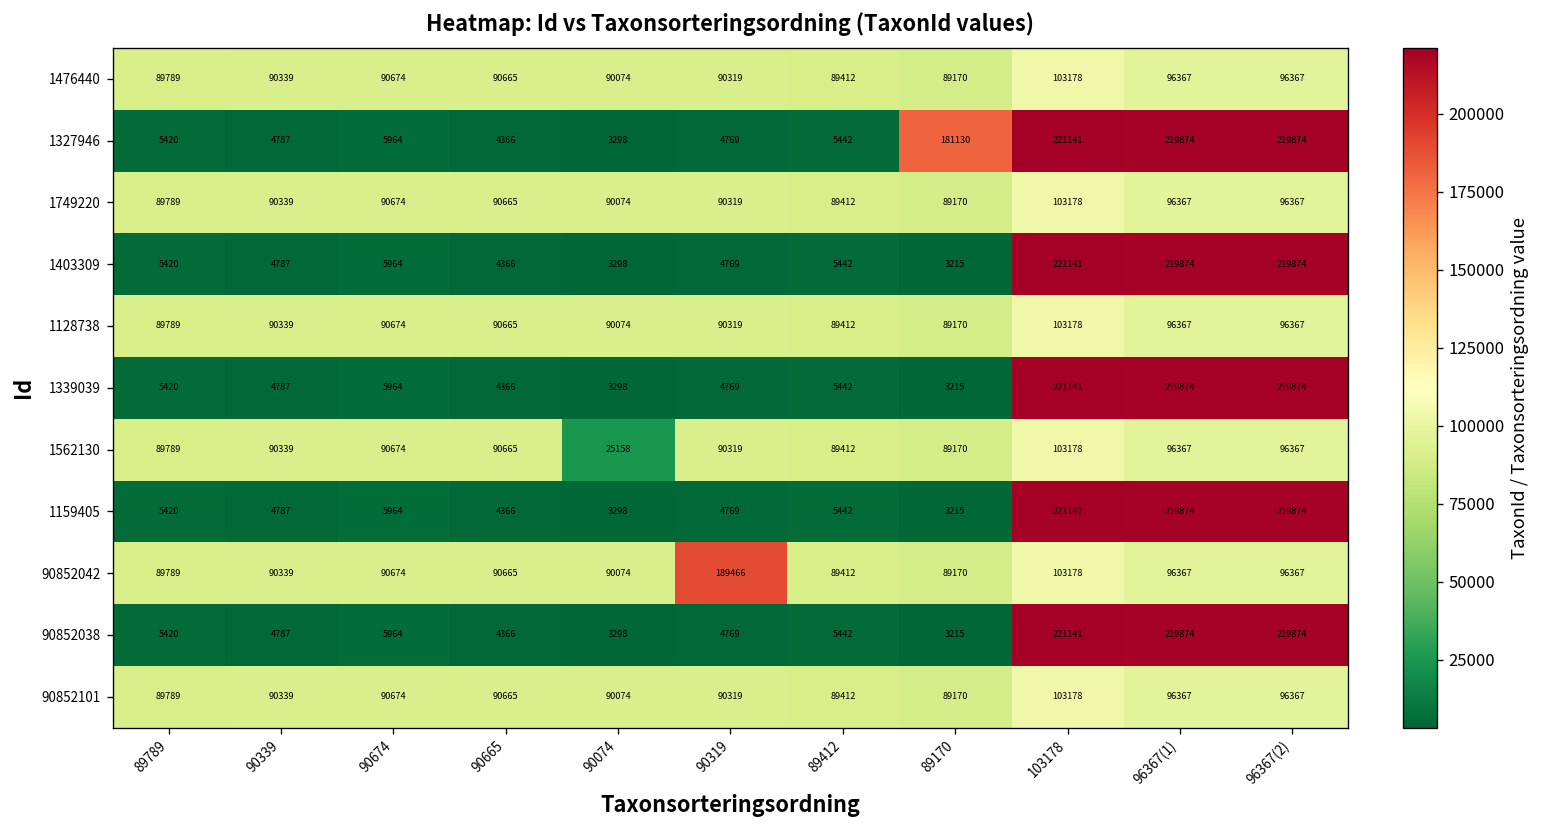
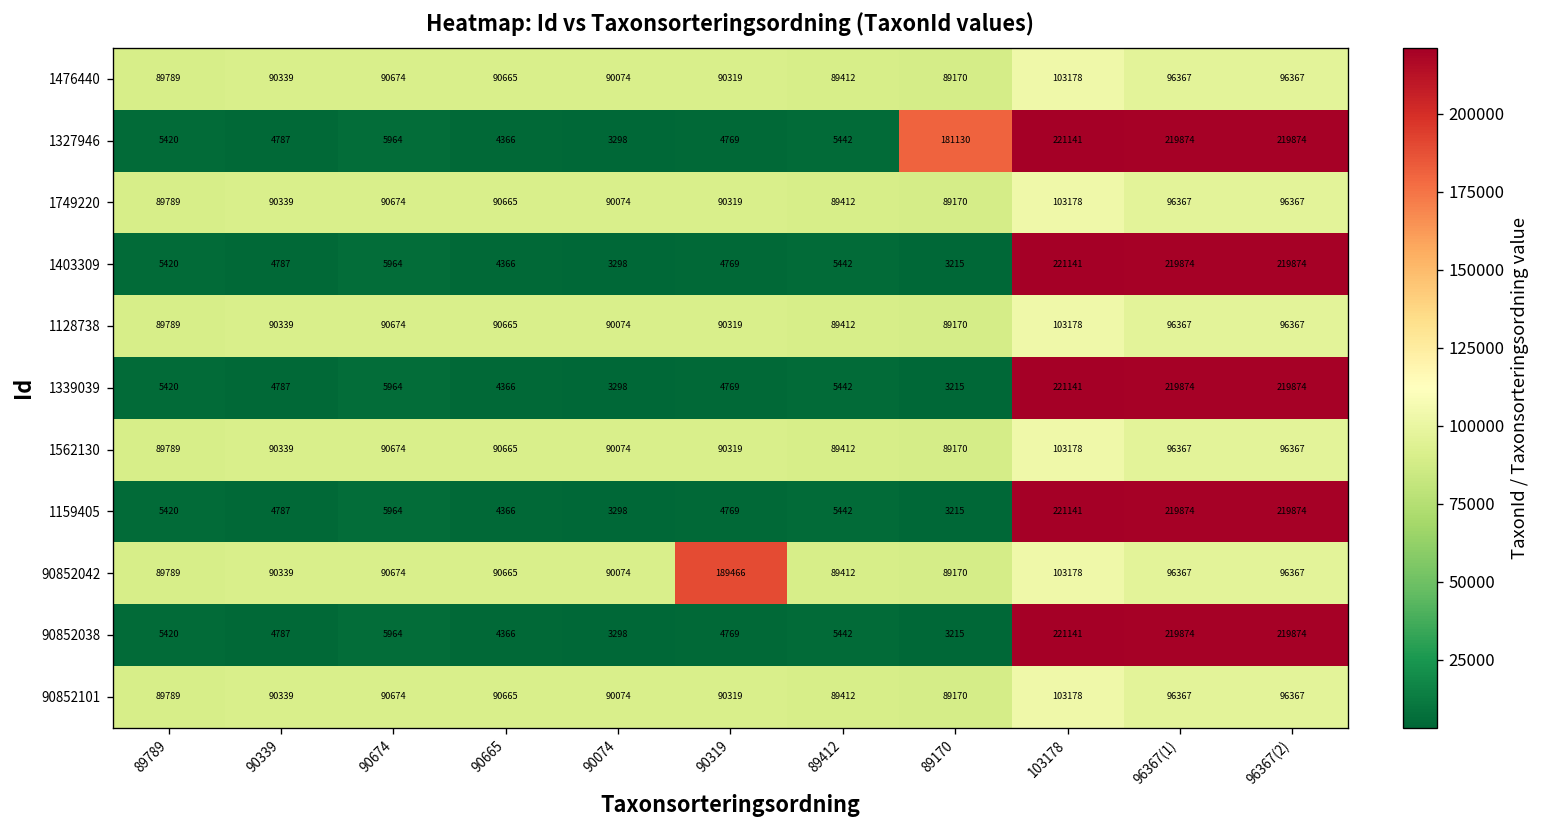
  {
    "1476440": {
      "89789": 89789,
      "90339": 90339,
      "90674": 90674,
      "90665": 90665,
      "90074": 90074,
      "90319": 90319,
      "89412": 89412,
      "89170": 89170,
      "103178": 103178,
      "96367(1)": 96367,
      "96367(2)": 96367
    },
    "1327946": {
      "89789": 5420,
      "90339": 4787,
      "90674": 5964,
      "90665": 4366,
      "90074": 3298,
      "90319": 4769,
      "89412": 5442,
      "89170": 181130,
      "103178": 221141,
      "96367(1)": 219874,
      "96367(2)": 219874
    },
    "1749220": {
      "89789": 89789,
      "90339": 90339,
      "90674": 90674,
      "90665": 90665,
      "90074": 90074,
      "90319": 90319,
      "89412": 89412,
      "89170": 89170,
      "103178": 103178,
      "96367(1)": 96367,
      "96367(2)": 96367
    },
    "1403309": {
      "89789": 5420,
      "90339": 4787,
      "90674": 5964,
      "90665": 4366,
      "90074": 3298,
      "90319": 4769,
      "89412": 5442,
      "89170": 3215,
      "103178": 221141,
      "96367(1)": 219874,
      "96367(2)": 219874
    },
    "1128738": {
      "89789": 89789,
      "90339": 90339,
      "90674": 90674,
      "90665": 90665,
      "90074": 90074,
      "90319": 90319,
      "89412": 89412,
      "89170": 89170,
      "103178": 103178,
      "96367(1)": 96367,
      "96367(2)": 96367
    },
    "1339039": {
      "89789": 5420,
      "90339": 4787,
      "90674": 5964,
      "90665": 4366,
      "90074": 3298,
      "90319": 4769,
      "89412": 5442,
      "89170": 3215,
      "103178": 221141,
      "96367(1)": 219874,
      "96367(2)": 219874
    },
    "1562130": {
      "89789": 89789,
      "90339": 90339,
      "90674": 90674,
      "90665": 90665,
-     "90074": 25158,
+     "90074": 90074,
      "90319": 90319,
      "89412": 89412,
      "89170": 89170,
      "103178": 103178,
      "96367(1)": 96367,
      "96367(2)": 96367
    },
    "1159405": {
      "89789": 5420,
      "90339": 4787,
      "90674": 5964,
      "90665": 4366,
      "90074": 3298,
      "90319": 4769,
      "89412": 5442,
      "89170": 3215,
      "103178": 221141,
      "96367(1)": 219874,
      "96367(2)": 219874
    },
    "90852042": {
      "89789": 89789,
      "90339": 90339,
      "90674": 90674,
      "90665": 90665,
      "90074": 90074,
      "90319": 189466,
      "89412": 89412,
      "89170": 89170,
      "103178": 103178,
      "96367(1)": 96367,
      "96367(2)": 96367
    },
    "90852038": {
      "89789": 5420,
      "90339": 4787,
      "90674": 5964,
      "90665": 4366,
      "90074": 3298,
      "90319": 4769,
      "89412": 5442,
      "89170": 3215,
      "103178": 221141,
      "96367(1)": 219874,
      "96367(2)": 219874
    },
    "90852101": {
      "89789": 89789,
      "90339": 90339,
      "90674": 90674,
      "90665": 90665,
      "90074": 90074,
      "90319": 90319,
      "89412": 89412,
      "89170": 89170,
      "103178": 103178,
      "96367(1)": 96367,
      "96367(2)": 96367
    }
  }
